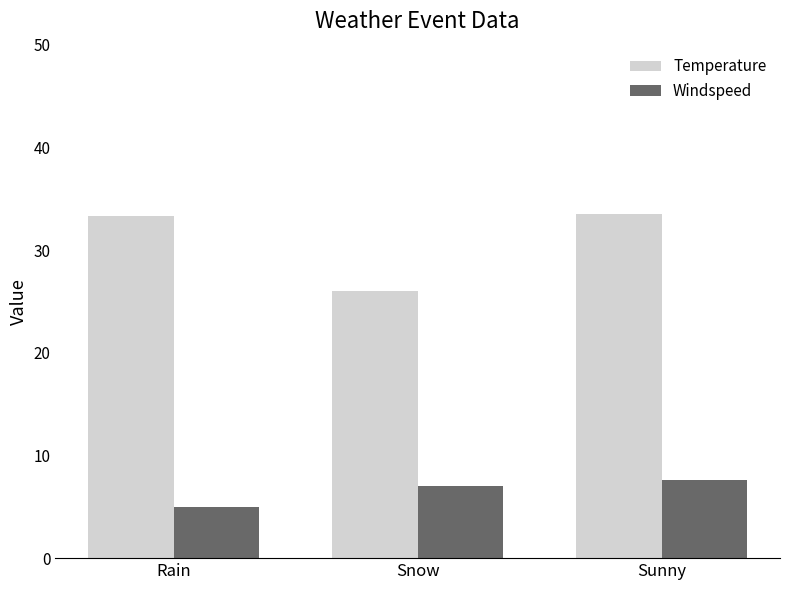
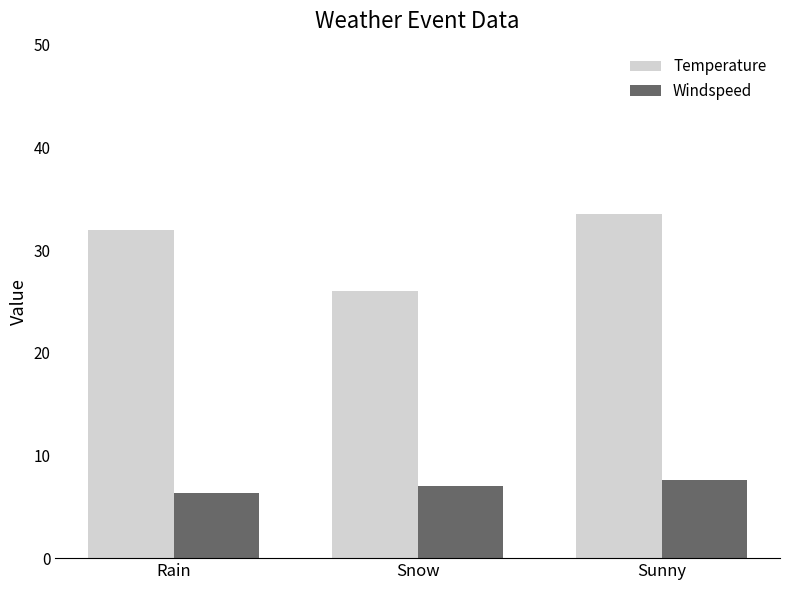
  {
    "Temperature": {
-     "Rain": 33.3,
+     "Rain": 32.0,
      "Snow": 26.0,
      "Sunny": 33.5
    },
    "Windspeed": {
-     "Rain": 5.0,
+     "Rain": 6.3,
      "Snow": 7.0,
      "Sunny": 7.6
    }
  }
